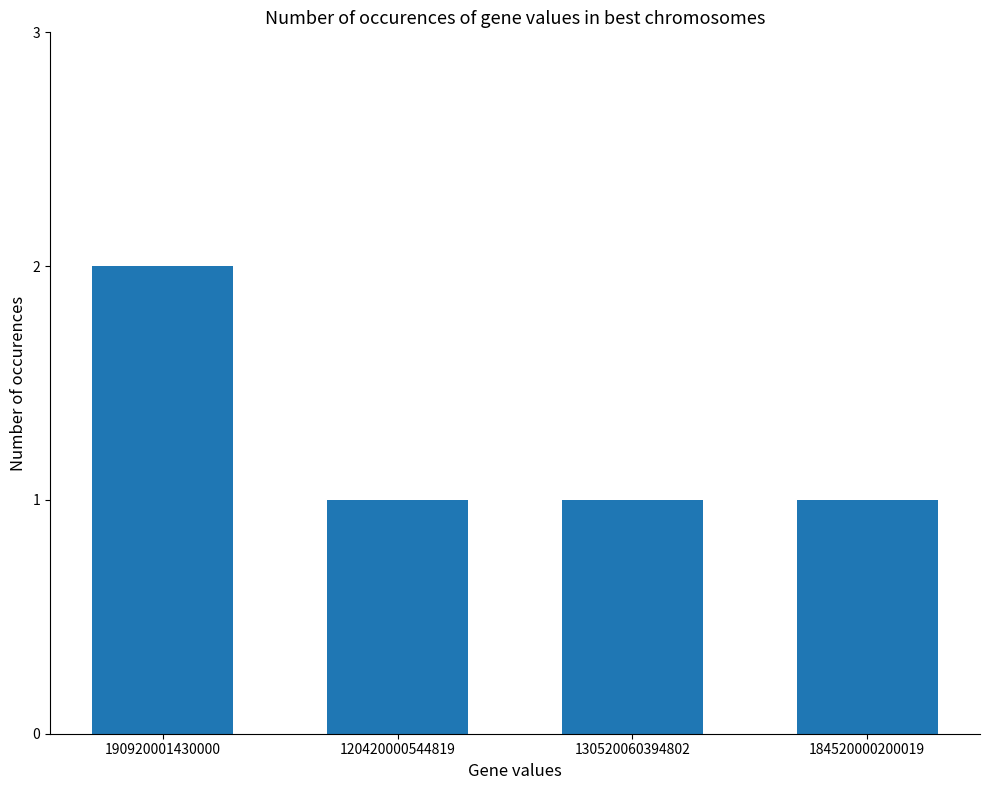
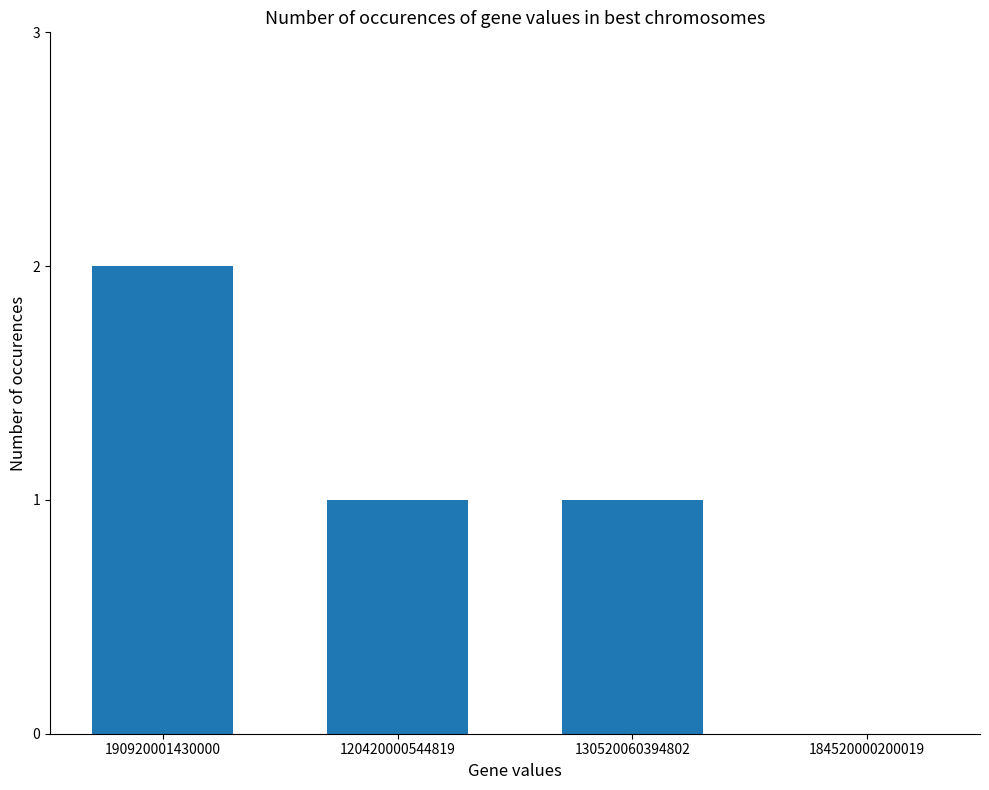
  {
    "190920001430000": 2,
    "120420000544819": 1,
    "130520060394802": 1,
-   "184520000200019": 1
+   "184520000200019": 0
  }
